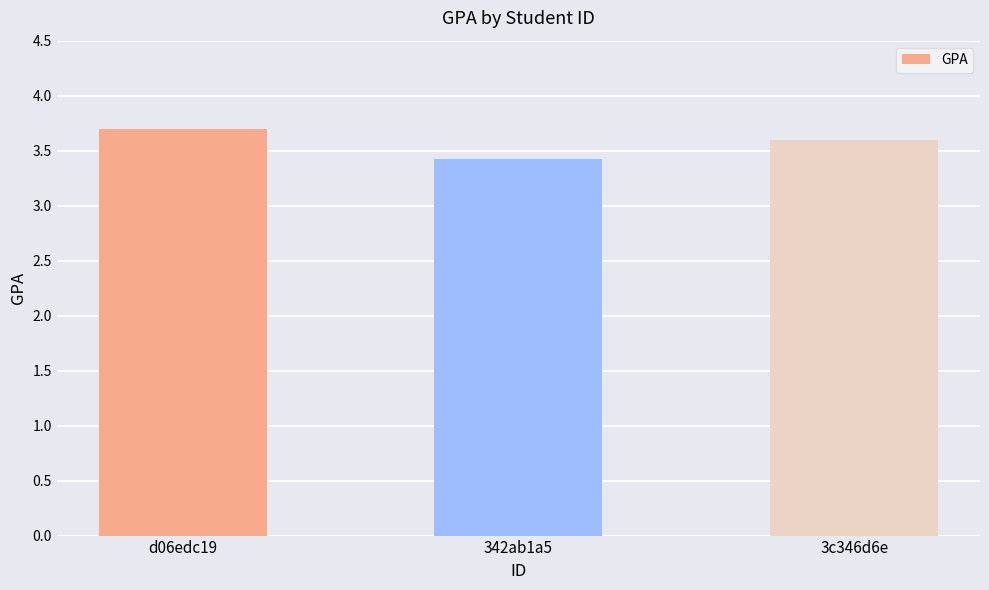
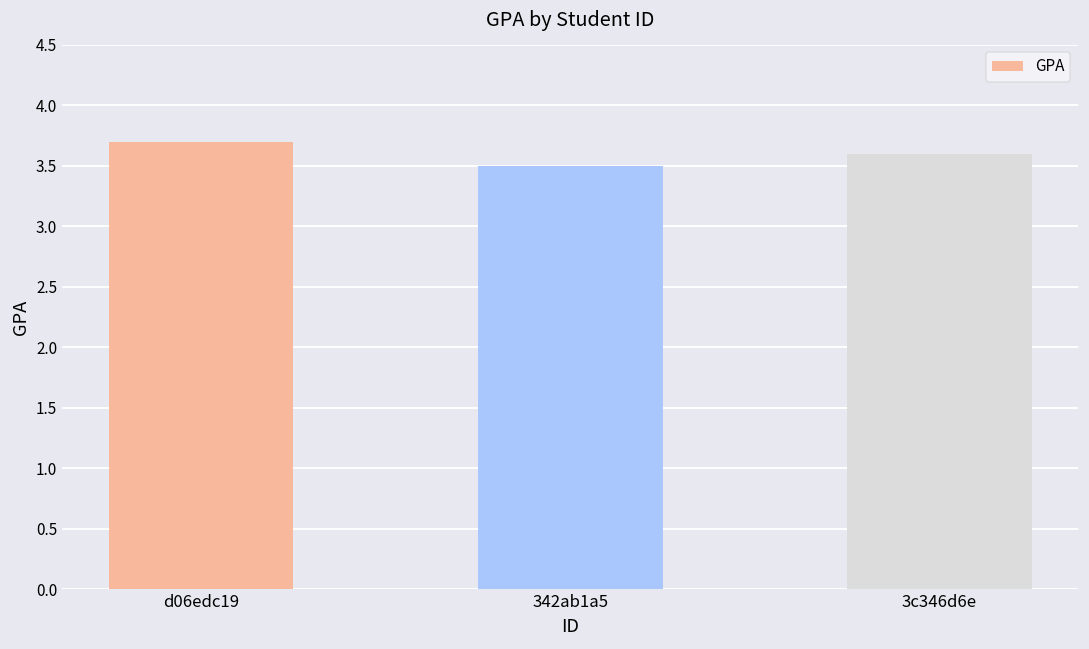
  {
    "d06edc19": 3.70,
-   "342ab1a5": 3.42,
+   "342ab1a5": 3.50,
    "3c346d6e": 3.60
  }
